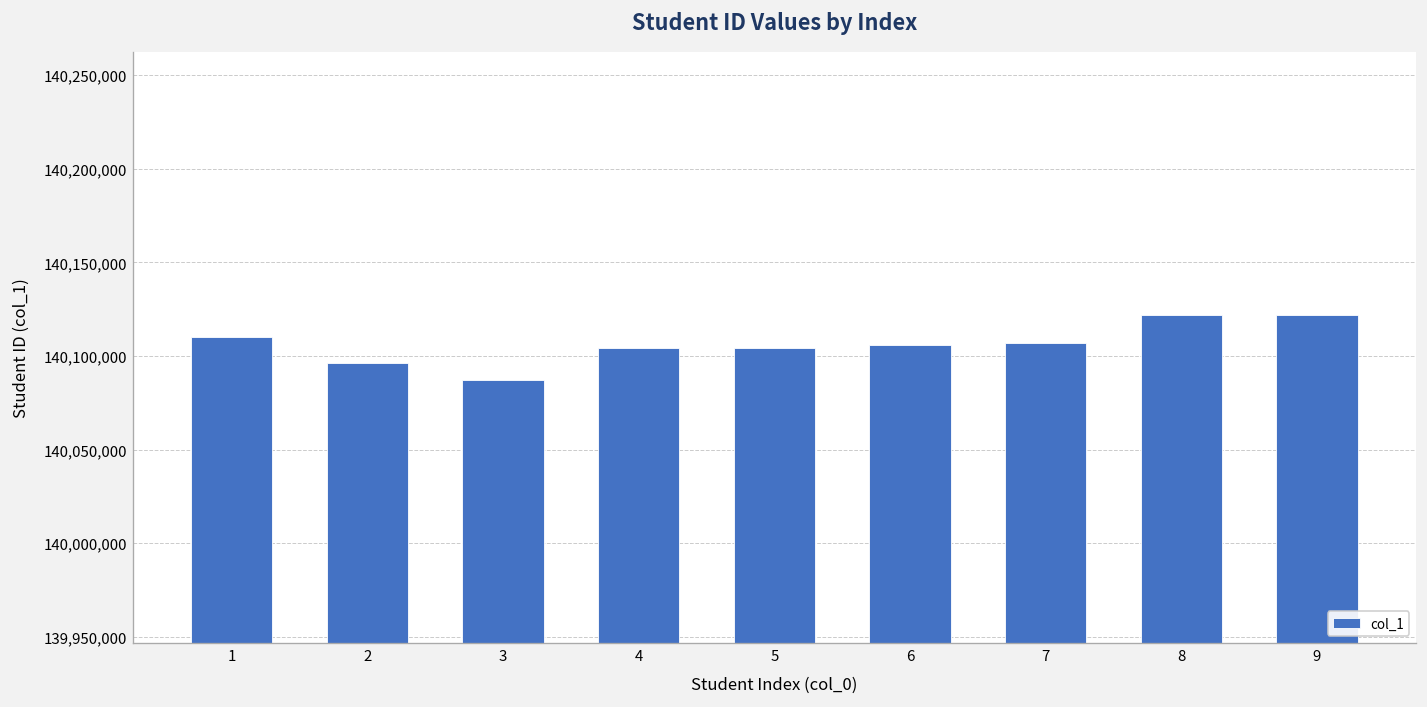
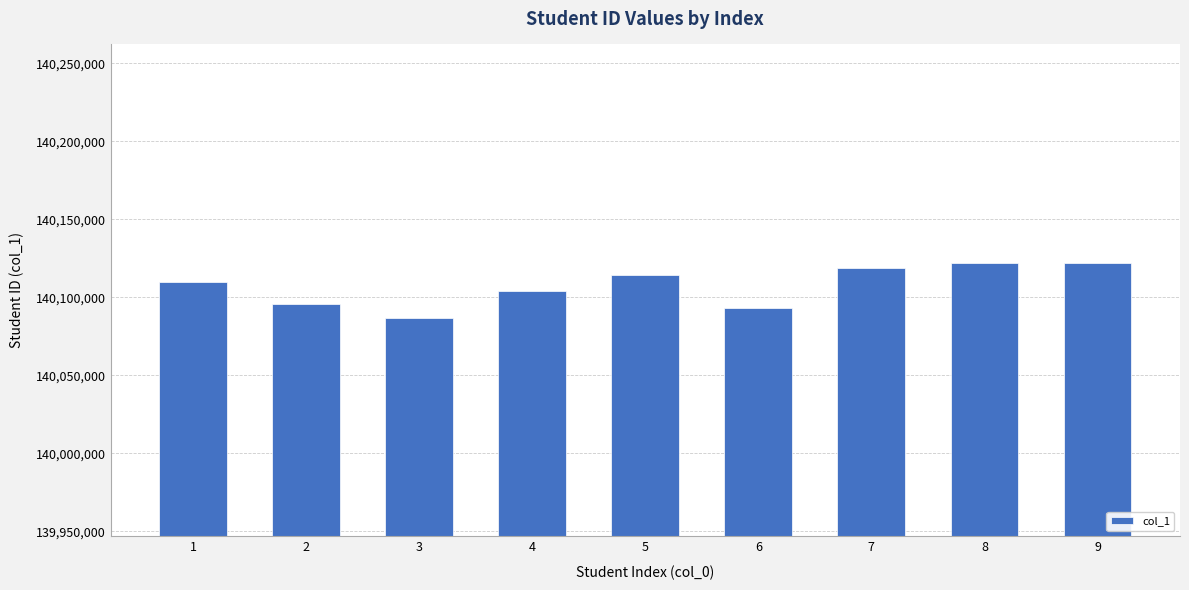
  {
    "1": "140,110,000",
    "2": "140,096,000",
    "3": "140,087,000",
    "4": "140,104,000",
-   "5": "140,104,000",
-   "6": "140,106,000",
-   "7": "140,107,000",
+   "5": "140,114,000",
+   "6": "140,093,000",
+   "7": "140,119,000",
    "8": "140,122,000",
    "9": "140,122,000"
  }
